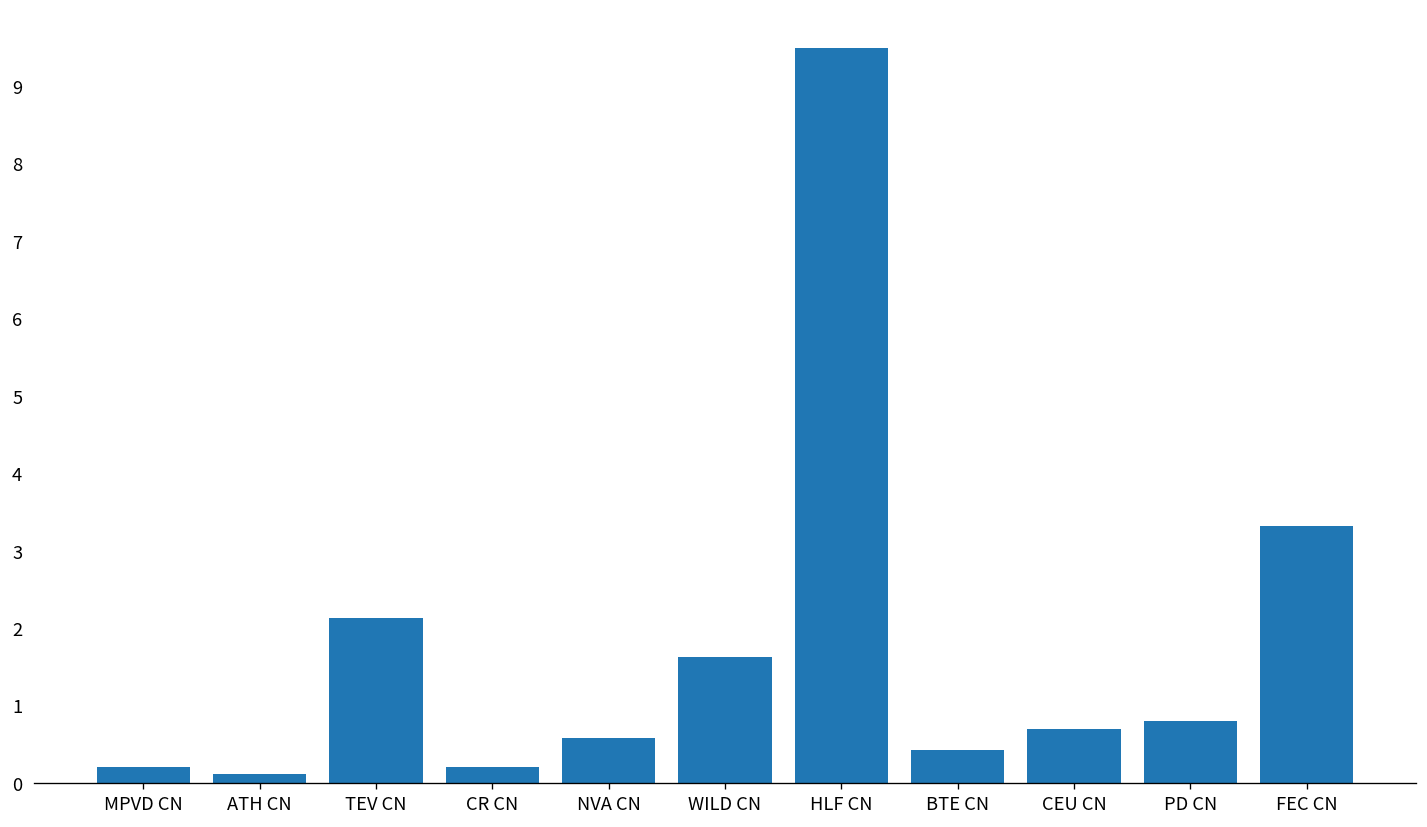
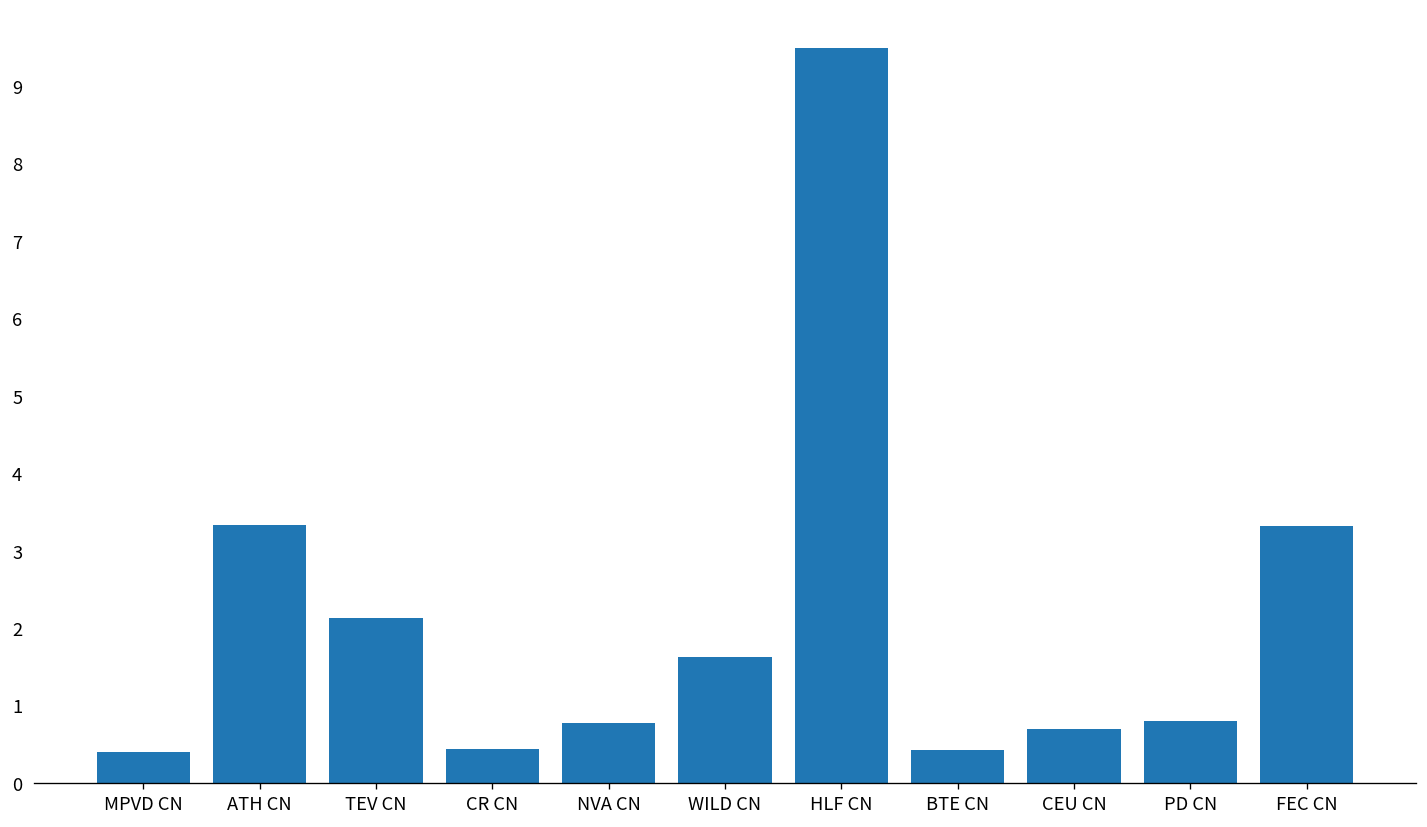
  {
-   "MPVD CN": 0.2,
-   "ATH CN": 0.1,
+   "MPVD CN": 0.4,
+   "ATH CN": 3.3,
    "TEV CN": 2.1,
-   "CR CN": 0.2,
-   "NVA CN": 0.6,
+   "CR CN": 0.4,
+   "NVA CN": 0.8,
    "WILD CN": 1.6,
    "HLF CN": 9.5,
    "BTE CN": 0.4,
    "CEU CN": 0.7,
    "PD CN": 0.8,
    "FEC CN": 3.3
  }
